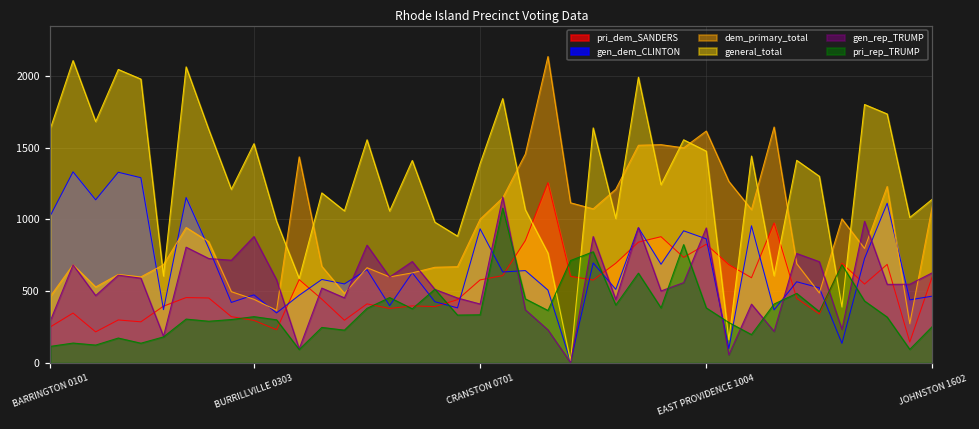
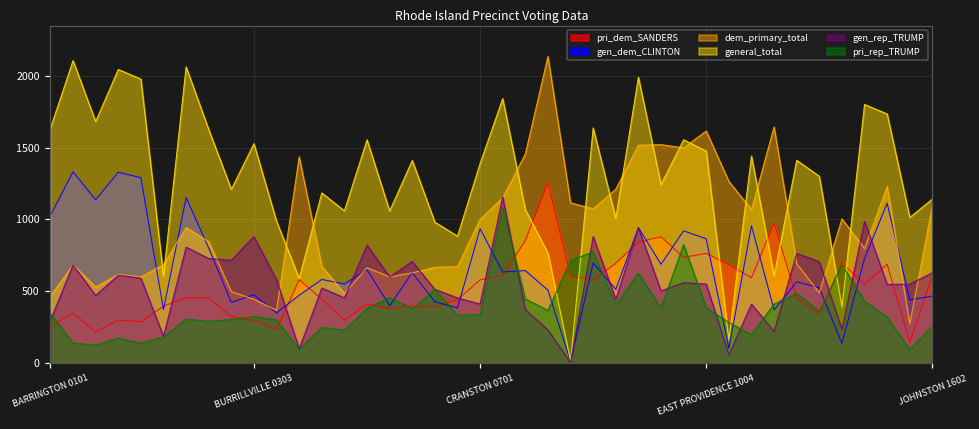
  {
    "pri_dem_SANDERS": {
      "BARRINGTON 0101": 250,
      "BURRILLVILLE 0303": 300,
      "CRANSTON 0701": 580,
-     "EAST PROVIDENCE 1004": 830,
+     "EAST PROVIDENCE 1004": 760,
      "JOHNSTON 1602": 600
    },
    "gen_dem_CLINTON": {
      "BARRINGTON 0101": 1030,
      "BURRILLVILLE 0303": 470,
      "CRANSTON 0701": 930,
      "EAST PROVIDENCE 1004": 860,
      "JOHNSTON 1602": 470
    },
    "gen_rep_TRUMP": {
      "BARRINGTON 0101": 300,
      "BURRILLVILLE 0303": 880,
      "CRANSTON 0701": 410,
-     "EAST PROVIDENCE 1004": 940,
+     "EAST PROVIDENCE 1004": 550,
      "JOHNSTON 1602": 630
    },
    "pri_rep_TRUMP": {
-     "BARRINGTON 0101": 120,
+     "BARRINGTON 0101": 340,
      "BURRILLVILLE 0303": 320,
      "CRANSTON 0701": 340,
      "EAST PROVIDENCE 1004": 380,
      "JOHNSTON 1602": 250
    }
  }
